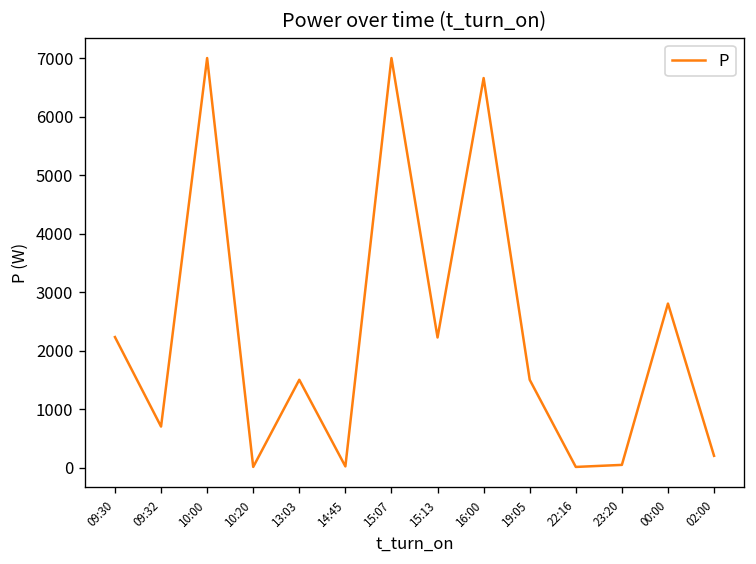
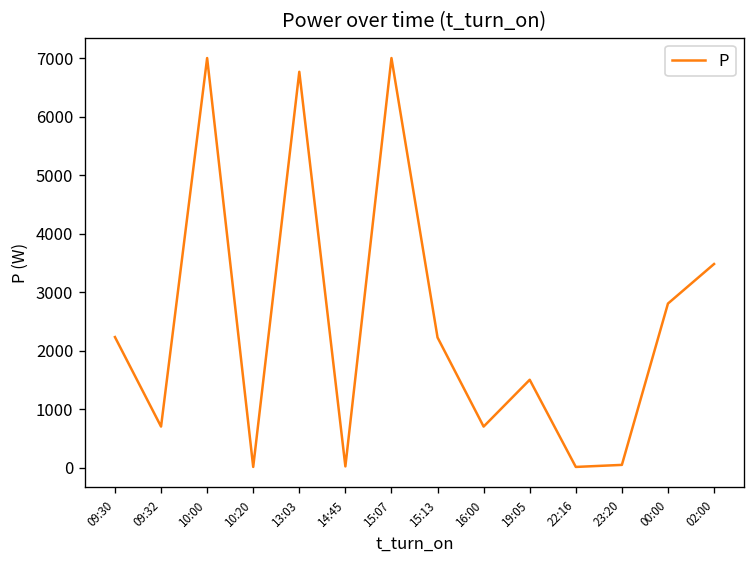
  {
    "09:30": 2200,
    "09:32": 700,
    "10:00": 7000,
    "10:20": 0,
-   "13:03": 1500,
+   "13:03": 6800,
    "14:45": 0,
    "15:07": 7000,
    "15:13": 2200,
-   "16:00": 6700,
+   "16:00": 700,
    "19:05": 1500,
    "22:16": 0,
    "23:20": 0,
    "00:00": 2800,
-   "02:00": 200
+   "02:00": 3500
  }
